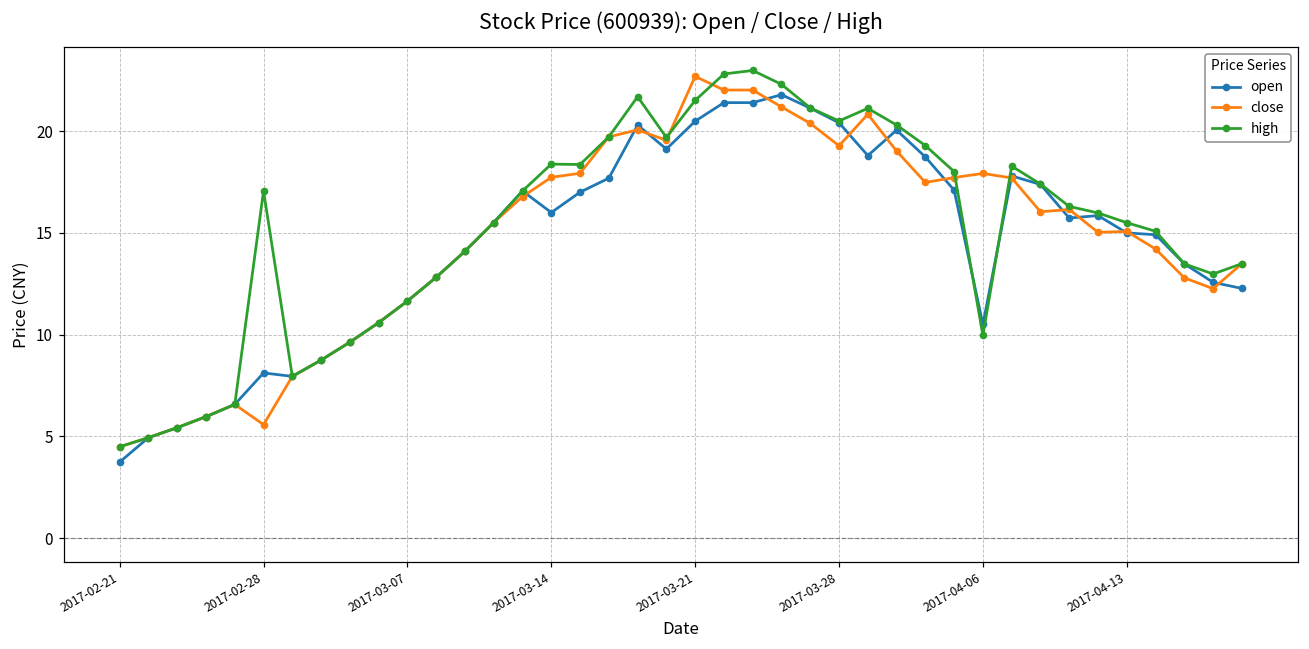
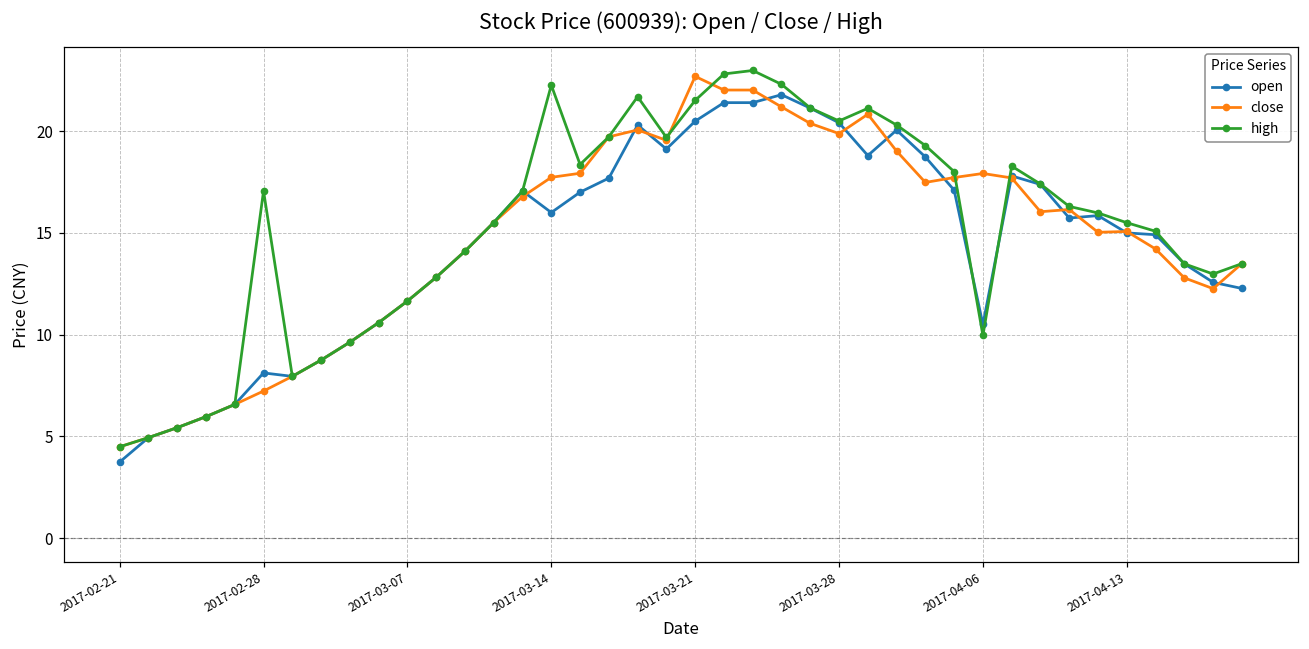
  {
    "open": {
      "2017-02-21": 3.7,
      "2017-02-28": 8.1,
      "2017-03-14": 16.0,
      "2017-03-21": 20.5,
      "2017-04-06": 10.5
    },
    "close": {
-     "2017-02-28": 5.6,
+     "2017-02-28": 7.2,
      "2017-03-14": 17.7,
      "2017-03-21": 22.7,
-     "2017-03-28": 19.3,
+     "2017-03-28": 19.9,
      "2017-04-06": 17.9
    },
    "high": {
      "2017-02-28": 17.1,
-     "2017-03-14": 18.4,
+     "2017-03-14": 22.3,
      "2017-03-21": 21.5,
      "2017-04-06": 10.0,
      "2017-04-13": 15.5
    }
  }
